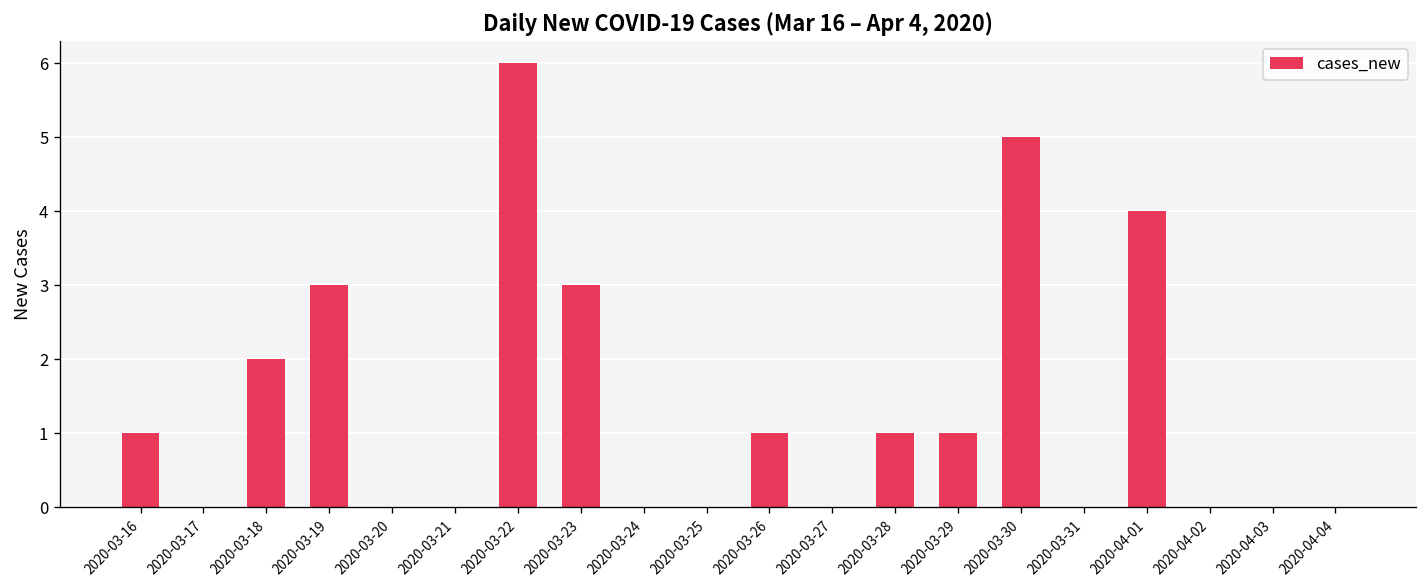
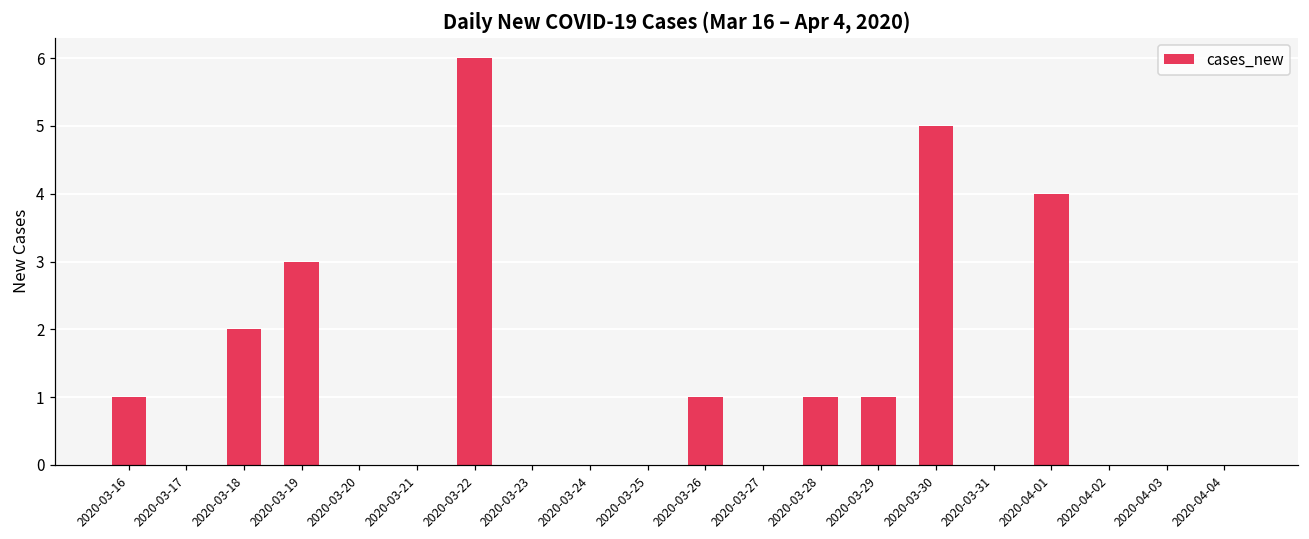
  {
    "2020-03-16": 1,
    "2020-03-17": 0,
    "2020-03-18": 2,
    "2020-03-19": 3,
    "2020-03-20": 0,
    "2020-03-21": 0,
    "2020-03-22": 6,
-   "2020-03-23": 3,
+   "2020-03-23": 0,
    "2020-03-24": 0,
    "2020-03-25": 0,
    "2020-03-26": 1,
    "2020-03-27": 0,
    "2020-03-28": 1,
    "2020-03-29": 1,
    "2020-03-30": 5,
    "2020-03-31": 0,
    "2020-04-01": 4,
    "2020-04-02": 0,
    "2020-04-03": 0,
    "2020-04-04": 0
  }
